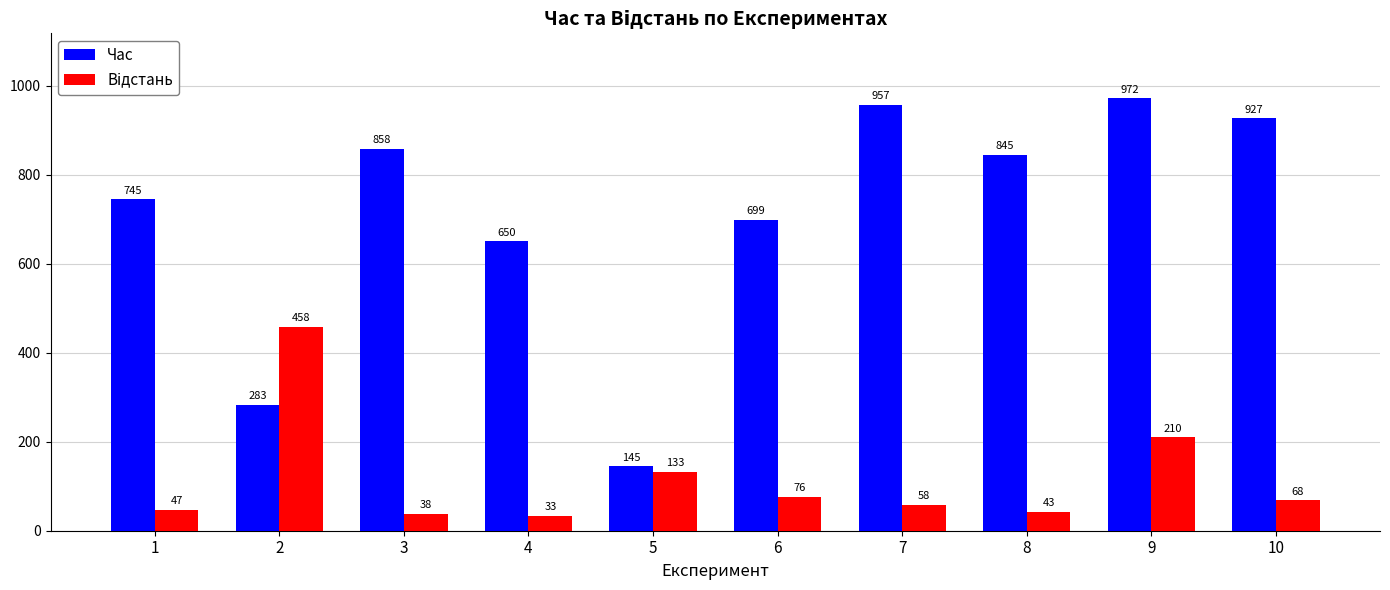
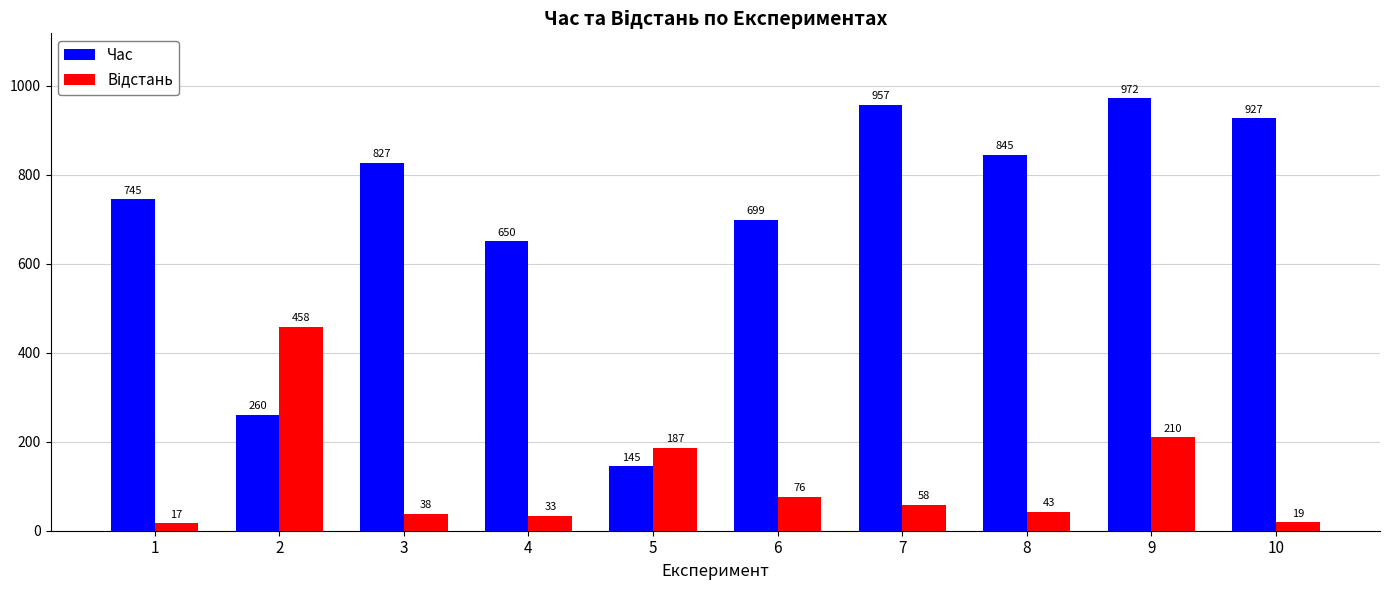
  {
    "Час": {
      "1": 745,
-     "2": 283,
-     "3": 858,
+     "2": 260,
+     "3": 827,
      "4": 650,
      "5": 145,
      "6": 699,
      "7": 957,
      "8": 845,
      "9": 972,
      "10": 927
    },
    "Відстань": {
-     "1": 47,
+     "1": 17,
      "2": 458,
      "3": 38,
      "4": 33,
-     "5": 133,
+     "5": 187,
      "6": 76,
      "7": 58,
      "8": 43,
      "9": 210,
-     "10": 68
+     "10": 19
    }
  }
